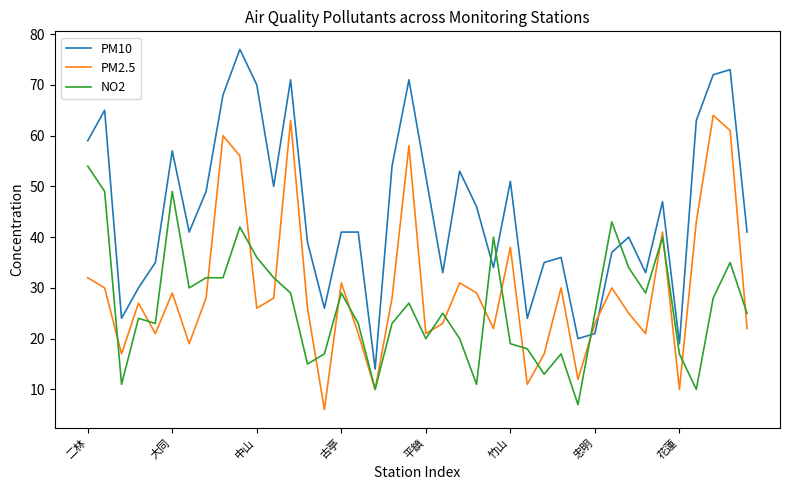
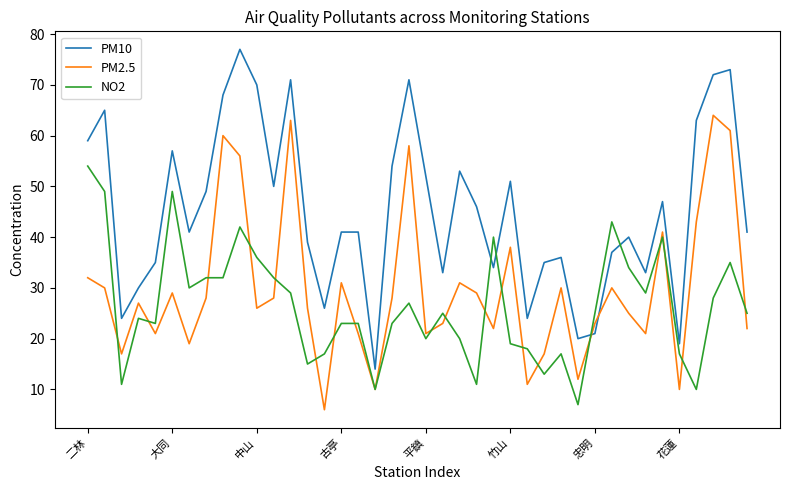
  {
    "PM10": {
      "二林": 59,
      "大同": 57,
      "中山": 70,
      "古亭": 41,
      "平鎮": 52,
      "竹山": 51,
      "忠明": 21,
      "花蓮": 19
    },
    "PM2.5": {
      "二林": 32,
      "大同": 29,
      "中山": 26,
      "古亭": 31,
      "平鎮": 21,
      "竹山": 38,
      "忠明": 23,
      "花蓮": 10
    },
    "NO2": {
      "二林": 54,
      "大同": 49,
      "中山": 36,
-     "古亭": 29,
+     "古亭": 23,
      "平鎮": 20,
      "竹山": 19,
      "忠明": 25,
      "花蓮": 17
    }
  }
